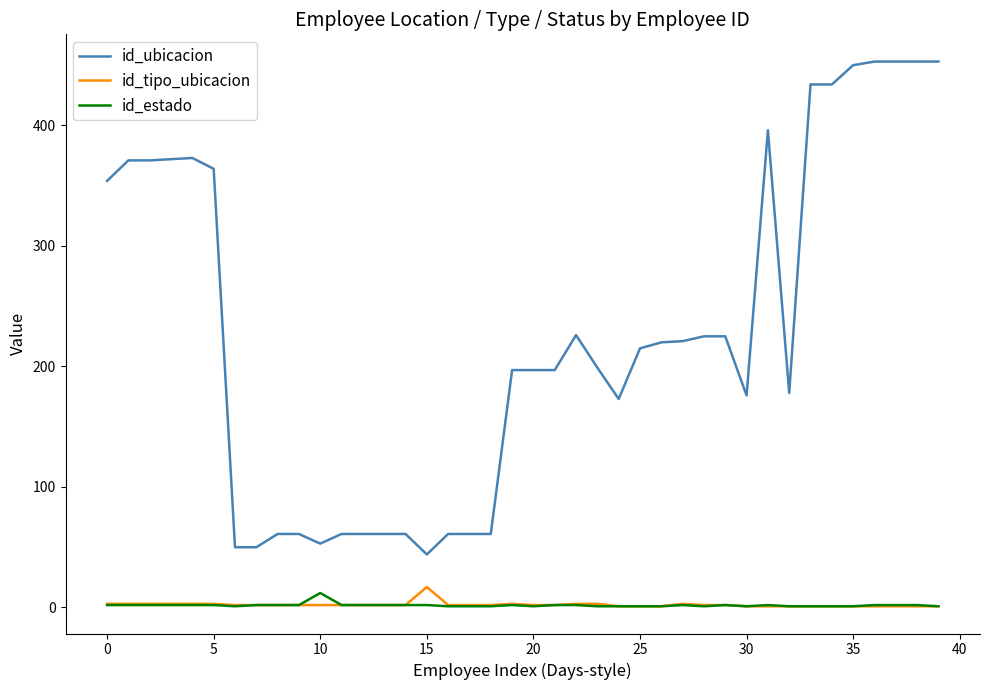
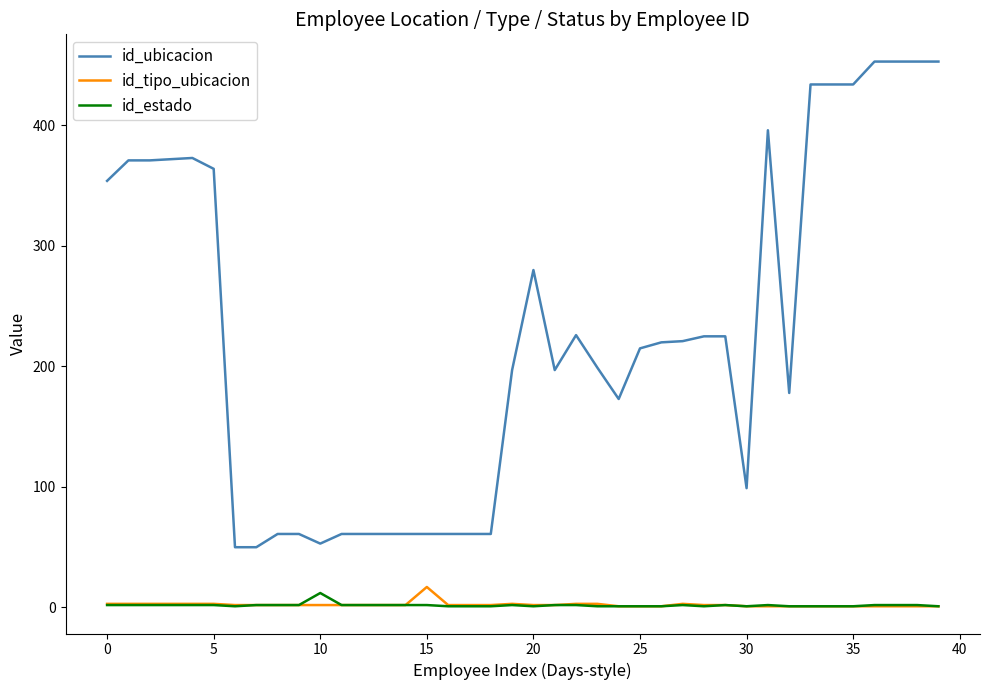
  {
    "id_ubicacion": {
      "0": 354,
      "5": 364,
      "10": 53,
-     "15": 44,
-     "20": 197,
+     "15": 61,
+     "20": 280,
      "25": 215,
-     "30": 176,
-     "35": 450
+     "30": 99,
+     "35": 434
    },
    "id_tipo_ubicacion": {
      "10": 2,
      "15": 17
    },
    "id_estado": {
      "10": 12,
      "15": 2
    }
  }
